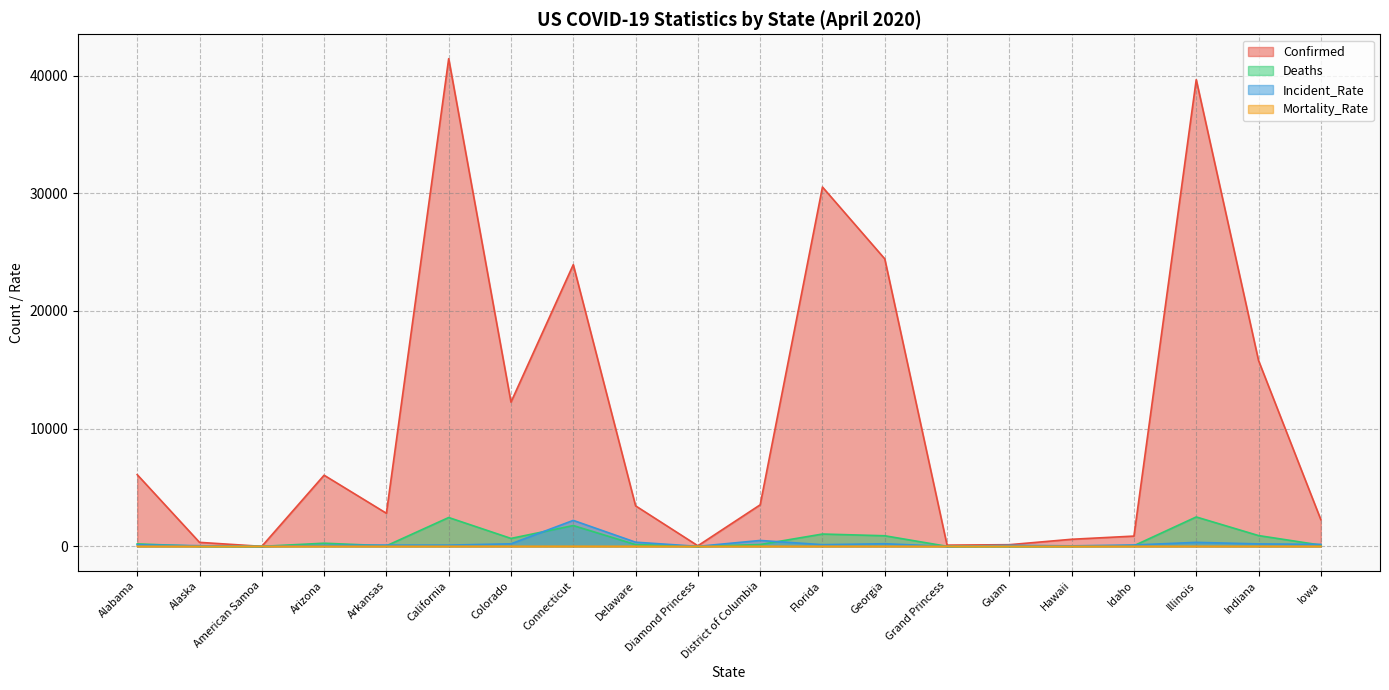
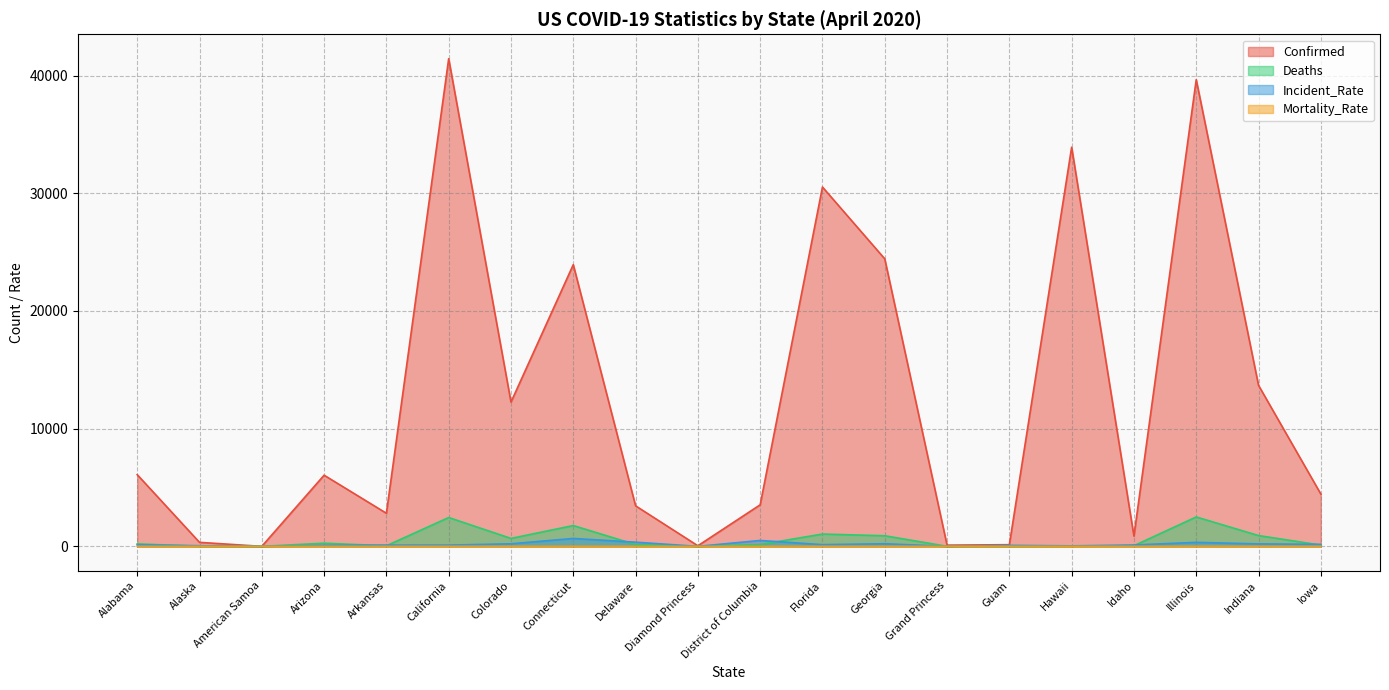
  {
    "Confirmed": {
      "Alabama": 6100,
      "Alaska": 300,
      "Arizona": 6000,
      "Arkansas": 2800,
      "California": 41400,
      "Colorado": 12300,
      "Connecticut": 23900,
      "Delaware": 3400,
      "District of Columbia": 3500,
      "Florida": 30500,
      "Georgia": 24400,
-     "Hawaii": 600,
+     "Hawaii": 33900,
      "Idaho": 900,
      "Illinois": 39700,
-     "Indiana": 15800,
-     "Iowa": 2300
+     "Indiana": 13700,
+     "Iowa": 4400
    },
    "Deaths": {
      "California": 2500,
      "Colorado": 700,
      "Connecticut": 1800,
      "Florida": 1000,
      "Georgia": 900,
      "Illinois": 2500,
      "Indiana": 900
    },
    "Incident_Rate": {
-     "Connecticut": 2200,
+     "Connecticut": 700,
      "District of Columbia": 500,
      "Georgia": 200,
      "Illinois": 300
    },
    "Mortality_Rate": {
      "Connecticut": 0,
      "Georgia": 0,
      "Illinois": 0
    }
  }
